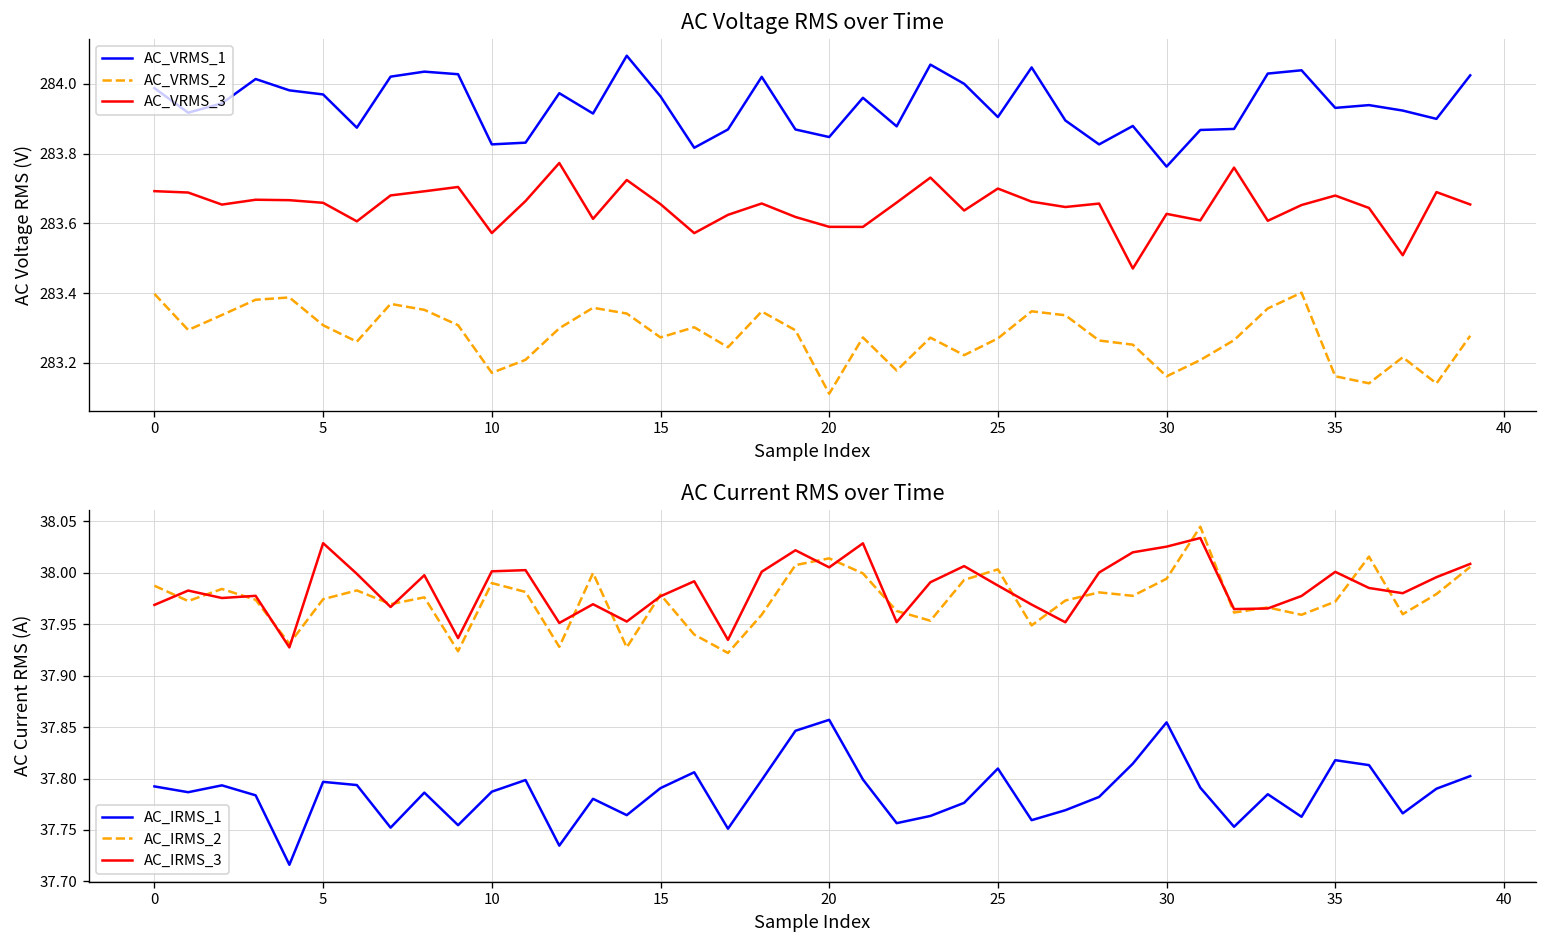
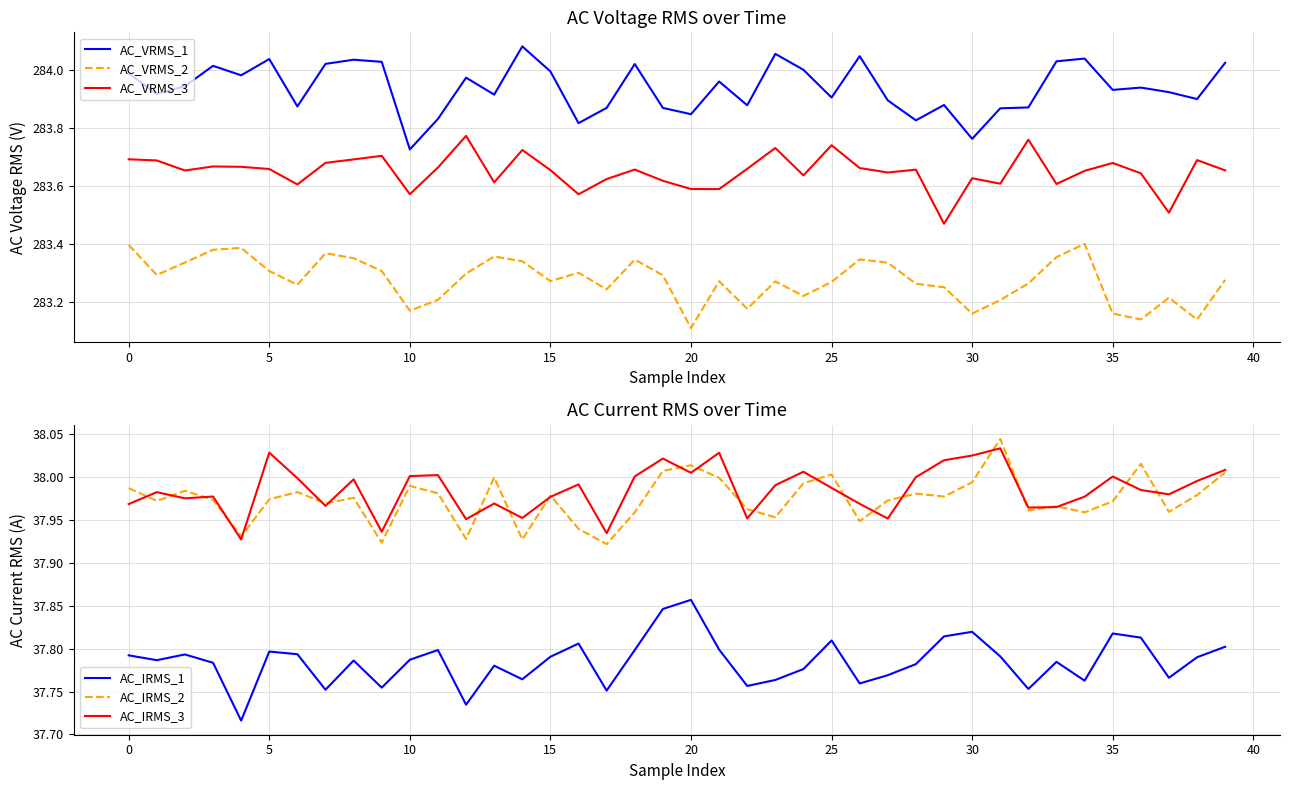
  {
    "AC Voltage RMS over Time": {
      "AC_VRMS_1": {
-       "5": 283.97,
-       "10": 283.83,
-       "15": 283.96,
+       "5": 284.04,
+       "10": 283.73,
+       "15": 283.99,
        "20": 283.85,
        "25": 283.90,
        "30": 283.76,
        "35": 283.93
      },
      "AC_VRMS_2": {
        "0": 283.40,
        "5": 283.31,
        "10": 283.17,
        "15": 283.27,
        "20": 283.11,
        "25": 283.27,
        "30": 283.16,
        "35": 283.16
      },
      "AC_VRMS_3": {
        "0": 283.69,
        "5": 283.66,
        "10": 283.57,
        "15": 283.65,
        "20": 283.59,
-       "25": 283.70,
+       "25": 283.74,
        "30": 283.63,
        "35": 283.68
      }
    },
    "AC Current RMS over Time": {
      "AC_IRMS_1": {
        "0": 37.79,
        "5": 37.80,
        "10": 37.79,
        "15": 37.79,
        "20": 37.86,
        "25": 37.81,
-       "30": 37.85,
+       "30": 37.82,
        "35": 37.82
      },
      "AC_IRMS_2": {
        "0": 37.99,
        "5": 37.97,
        "10": 37.99,
        "20": 38.01,
        "25": 38.00,
        "30": 37.99,
        "35": 37.97
      },
      "AC_IRMS_3": {
        "0": 37.97,
        "5": 38.03,
        "10": 38.00,
        "20": 38.01,
        "25": 37.99,
        "30": 38.03,
        "35": 38.00
      }
    }
  }
